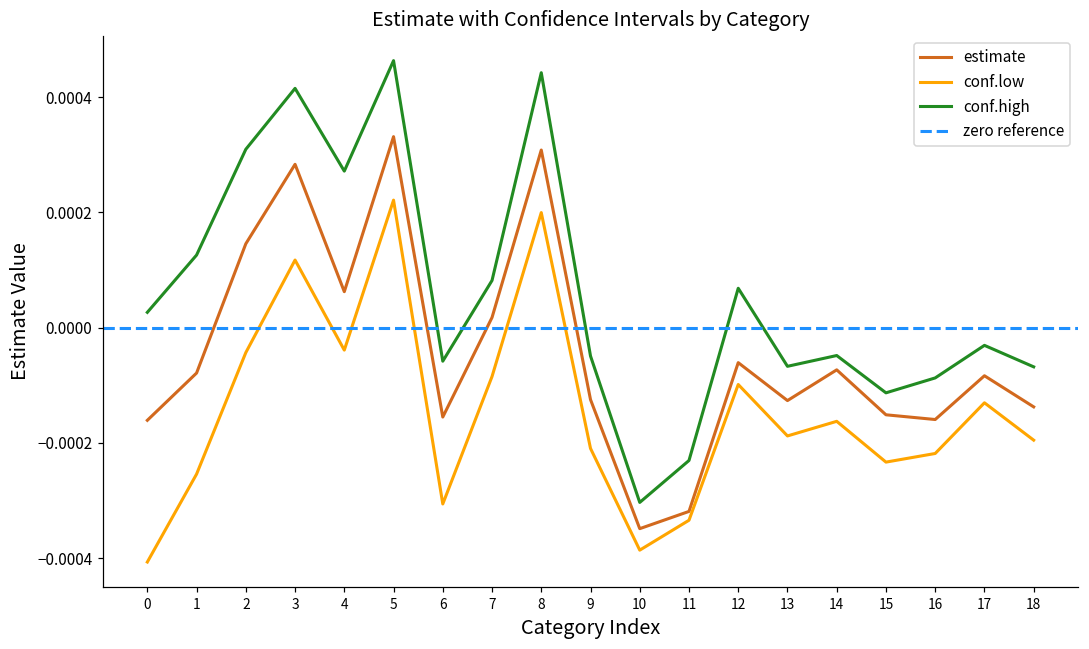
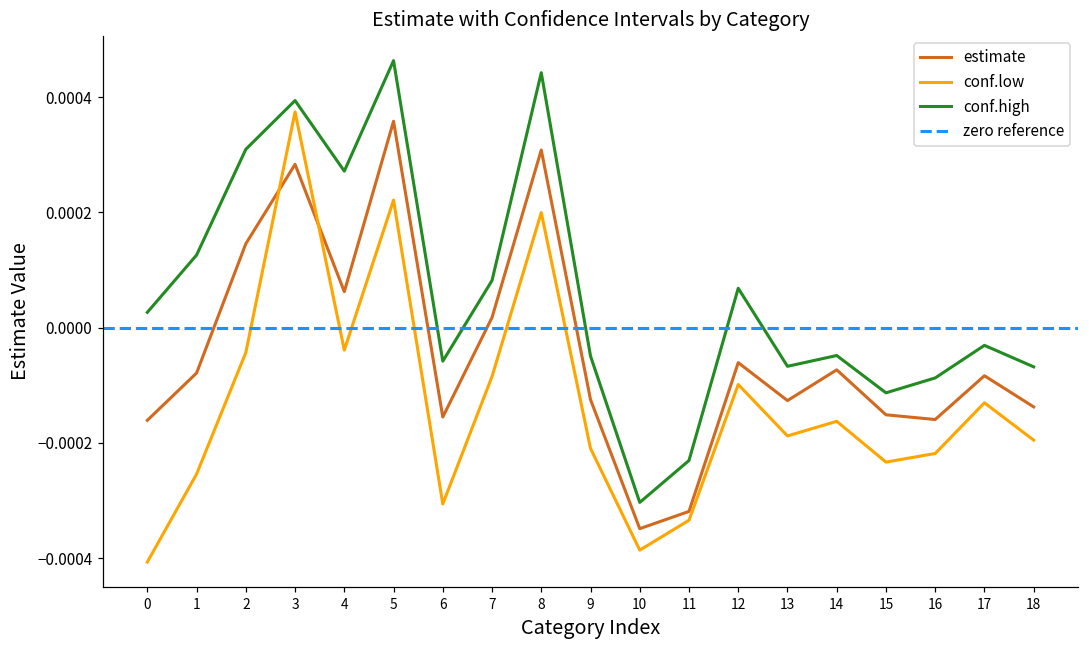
  {
    "estimate": {
      "0": -0.00016,
      "1": -0.00008,
      "2": 0.00015,
      "3": 0.00028,
      "4": 0.00006,
-     "5": 0.00033,
+     "5": 0.00036,
      "6": -0.00016,
      "7": 0.00002,
      "8": 0.00031,
      "9": -0.00012,
      "10": -0.00035,
      "11": -0.00032,
      "12": -0.00006,
      "13": -0.00013,
      "14": -0.00007,
      "15": -0.00015,
      "16": -0.00016,
      "17": -0.00008,
      "18": -0.00014
    },
    "conf.low": {
      "0": -0.00041,
      "1": -0.00025,
      "2": -0.00004,
-     "3": 0.00012,
+     "3": 0.00037,
      "4": -0.00004,
      "5": 0.00022,
      "6": -0.00031,
      "7": -0.00008,
      "8": 0.00020,
      "9": -0.00021,
      "10": -0.00039,
      "11": -0.00033,
      "12": -0.00010,
      "13": -0.00019,
      "14": -0.00016,
      "15": -0.00023,
      "16": -0.00022,
      "17": -0.00013,
      "18": -0.00020
    },
    "conf.high": {
      "0": 0.00003,
      "1": 0.00013,
      "2": 0.00031,
-     "3": 0.00042,
+     "3": 0.00039,
      "4": 0.00027,
      "5": 0.00046,
      "6": -0.00006,
      "7": 0.00008,
      "8": 0.00044,
      "9": -0.00005,
      "10": -0.00030,
      "11": -0.00023,
      "12": 0.00007,
      "13": -0.00007,
      "14": -0.00005,
      "15": -0.00011,
      "16": -0.00009,
      "17": -0.00003,
      "18": -0.00007
    }
  }
